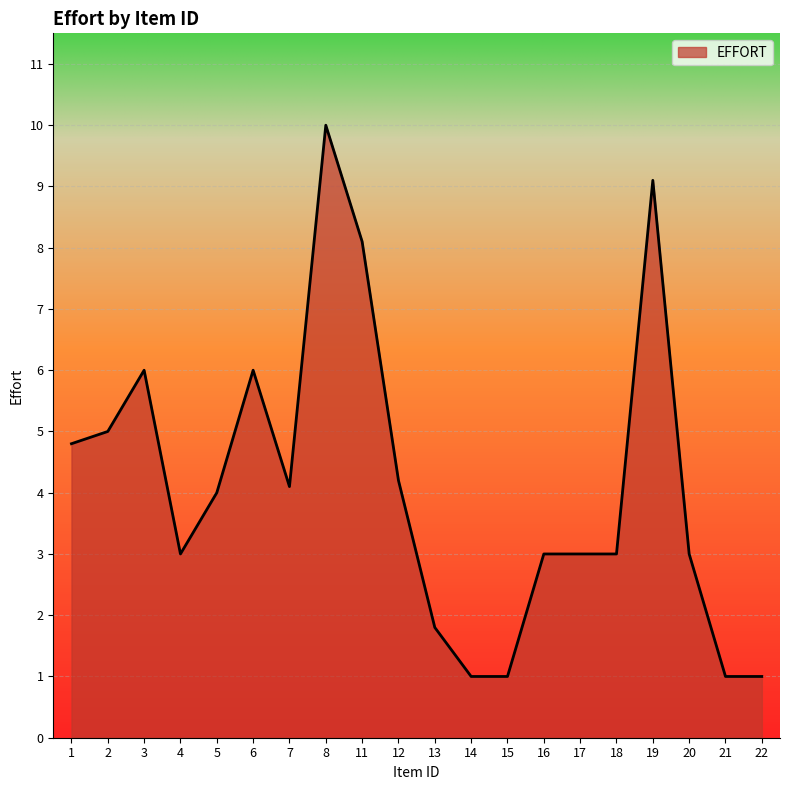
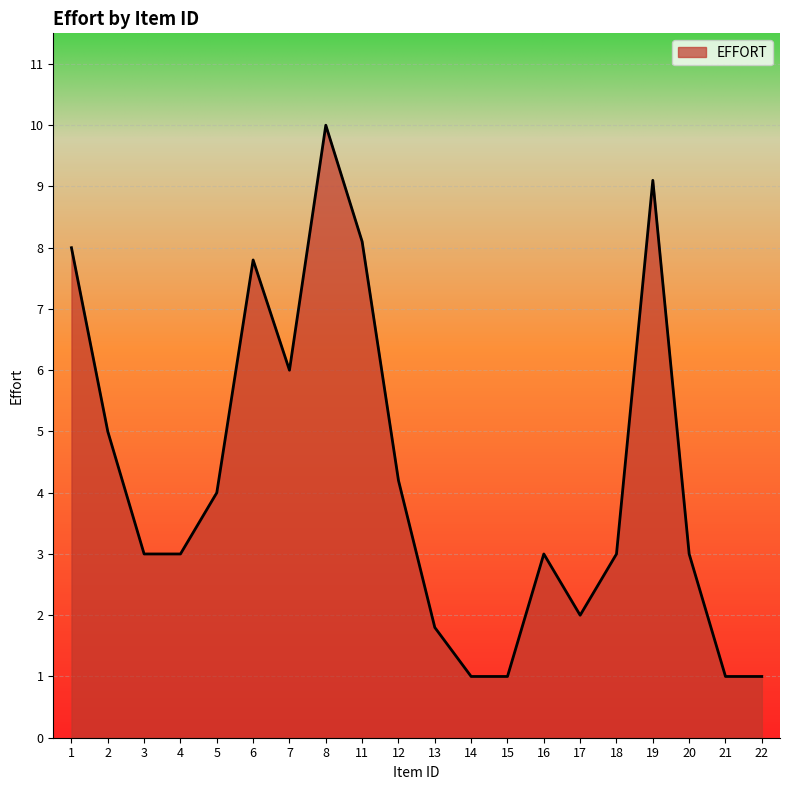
  {
-   "1": 4.8,
+   "1": 8.0,
    "2": 5.0,
-   "3": 6,
+   "3": 3,
    "4": 3.0,
    "5": 4.0,
-   "6": 6.0,
-   "7": 4.1,
+   "6": 7.8,
+   "7": 6.0,
    "8": 10.0,
    "11": 8.1,
    "12": 4.2,
    "13": 1.8,
    "14": 1.0,
    "15": 1.0,
    "16": 3.0,
-   "17": 3,
+   "17": 2,
    "18": 3.0,
    "19": 9.1,
    "20": 3.0,
    "21": 1.0,
    "22": 1.0
  }
